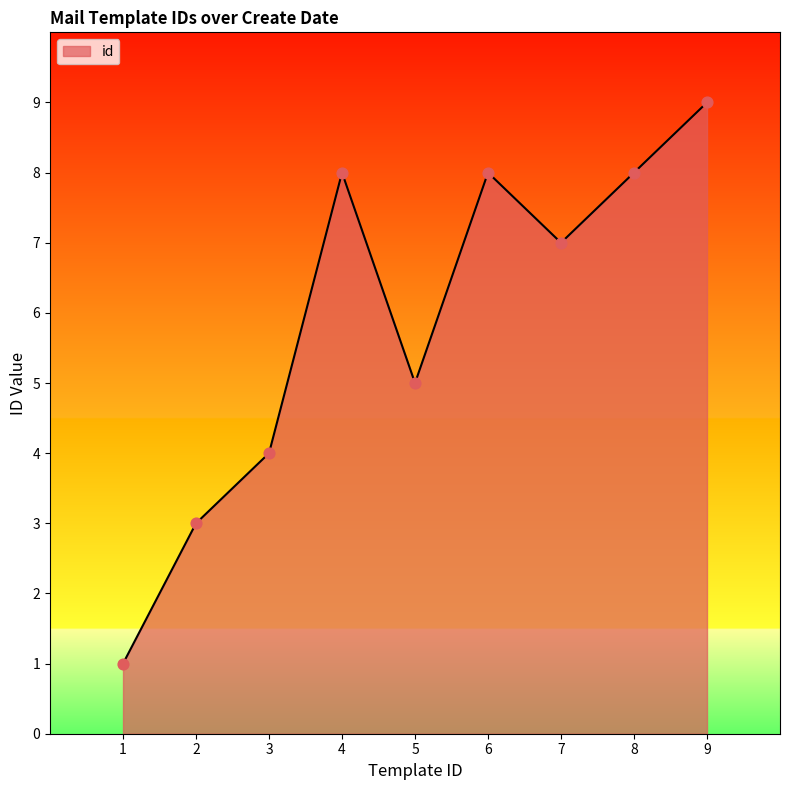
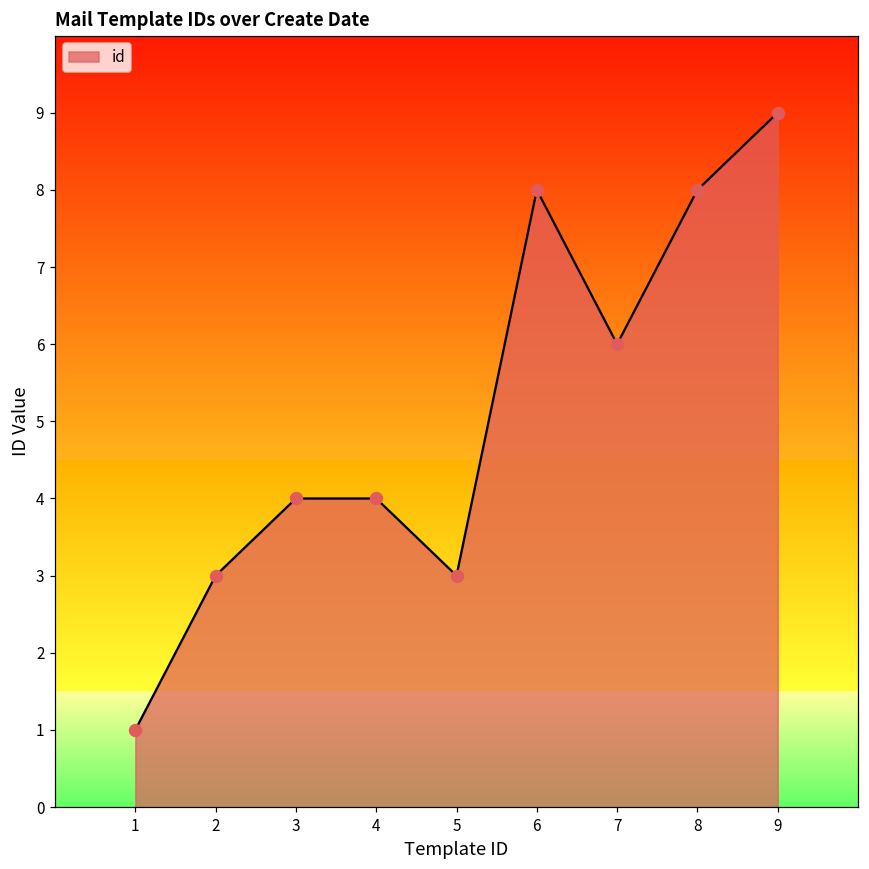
  {
    "1": 1,
    "2": 3,
    "3": 4,
-   "4": 8,
-   "5": 5,
+   "4": 4,
+   "5": 3,
    "6": 8,
-   "7": 7,
+   "7": 6,
    "8": 8,
    "9": 9
  }
